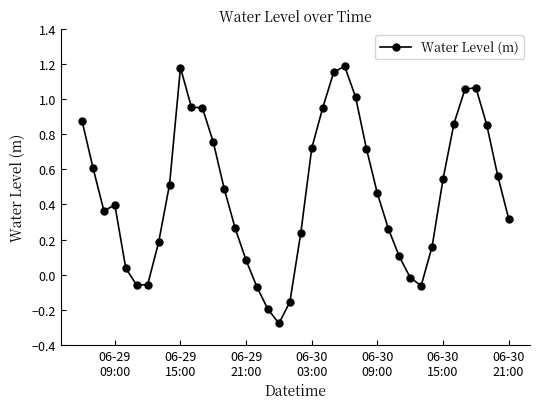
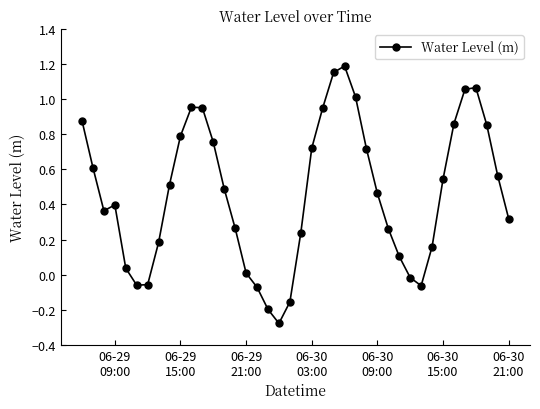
  {
    "06-29 09:00": 0.40,
-   "06-29 15:00": 1.18,
-   "06-29 21:00": 0.08,
+   "06-29 15:00": 0.79,
+   "06-29 21:00": 0.01,
    "06-30 03:00": 0.72,
    "06-30 09:00": 0.46,
    "06-30 15:00": 0.54,
    "06-30 21:00": 0.32
  }
